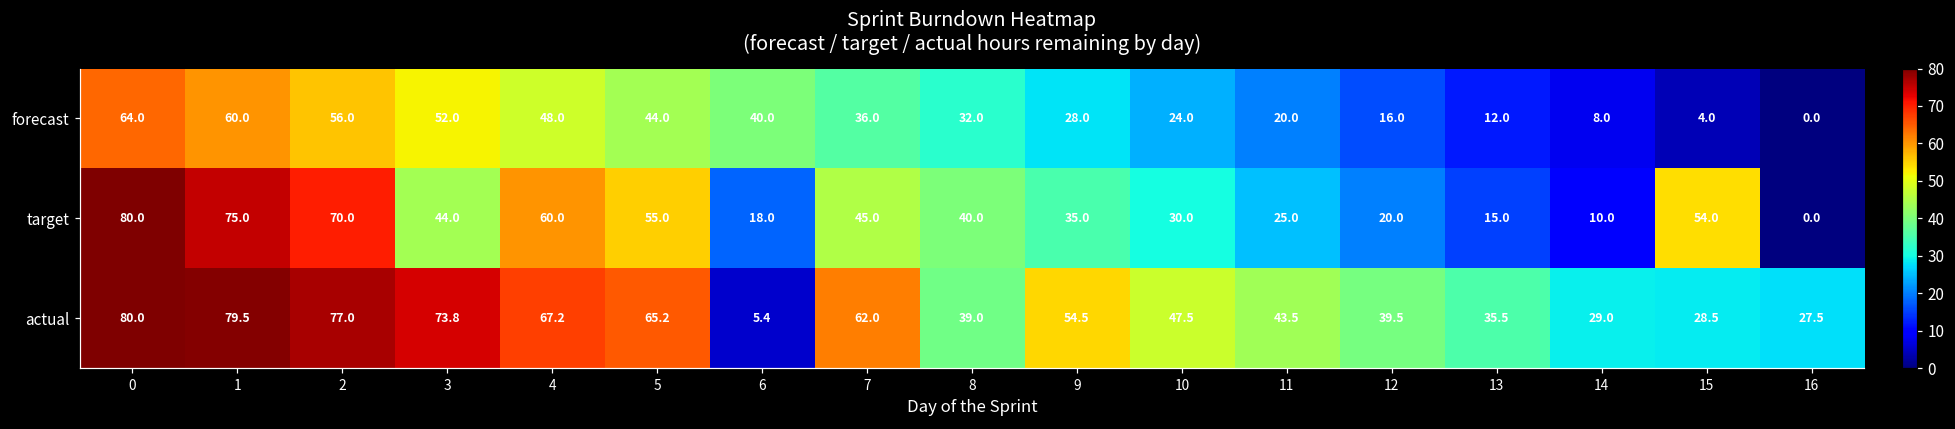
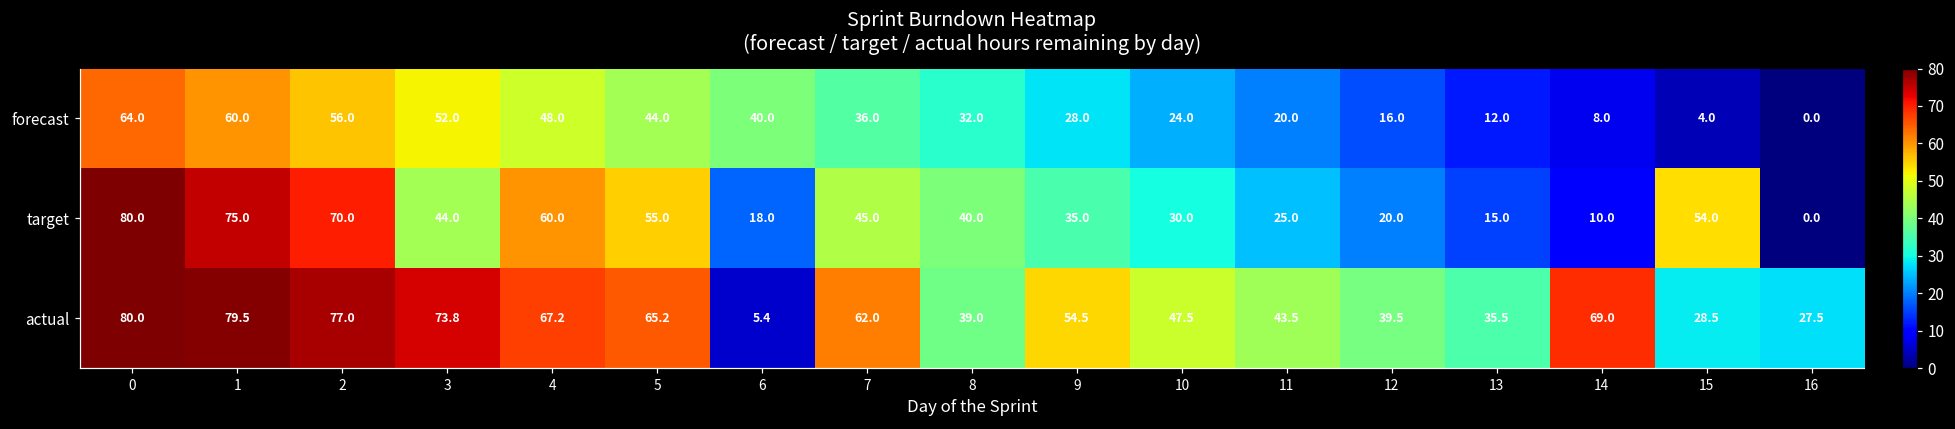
  {
    "forecast": {
      "0": 64.0,
      "1": 60.0,
      "2": 56.0,
      "3": 52.0,
      "4": 48.0,
      "5": 44.0,
      "6": 40.0,
      "7": 36.0,
      "8": 32.0,
      "9": 28.0,
      "10": 24.0,
      "11": 20.0,
      "12": 16.0,
      "13": 12.0,
      "14": 8.0,
      "15": 4.0,
      "16": 0.0
    },
    "target": {
      "0": 80.0,
      "1": 75.0,
      "2": 70.0,
      "3": 44.0,
      "4": 60.0,
      "5": 55.0,
      "6": 18.0,
      "7": 45.0,
      "8": 40.0,
      "9": 35.0,
      "10": 30.0,
      "11": 25.0,
      "12": 20.0,
      "13": 15.0,
      "14": 10.0,
      "15": 54.0,
      "16": 0.0
    },
    "actual": {
      "0": 80.0,
      "1": 79.5,
      "2": 77.0,
      "3": 73.8,
      "4": 67.2,
      "5": 65.2,
      "6": 5.4,
      "7": 62.0,
      "8": 39.0,
      "9": 54.5,
      "10": 47.5,
      "11": 43.5,
      "12": 39.5,
      "13": 35.5,
-     "14": 29.0,
+     "14": 69.0,
      "15": 28.5,
      "16": 27.5
    }
  }
